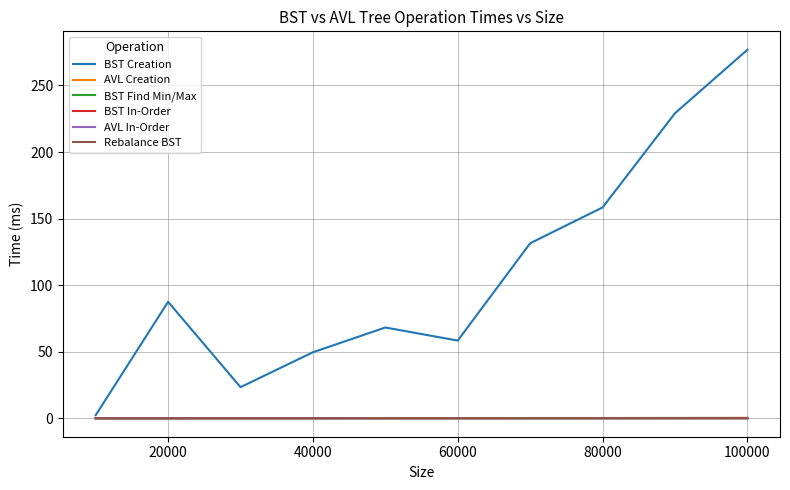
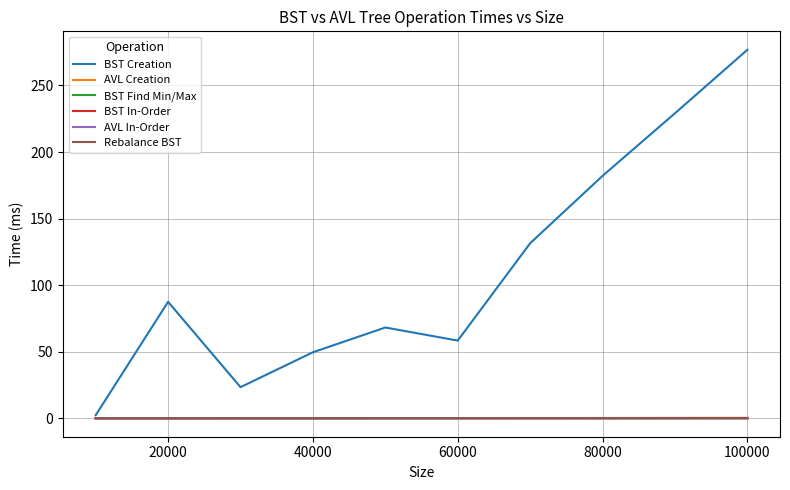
  {
    "BST Creation": {
      "20000": 87,
      "40000": 50,
      "60000": 58,
-     "80000": 158,
+     "80000": 182,
      "100000": 277
    },
    "Rebalance BST": {
      "20000": 0,
      "40000": 0,
      "60000": 0,
      "80000": 0,
      "100000": 0
    }
  }
